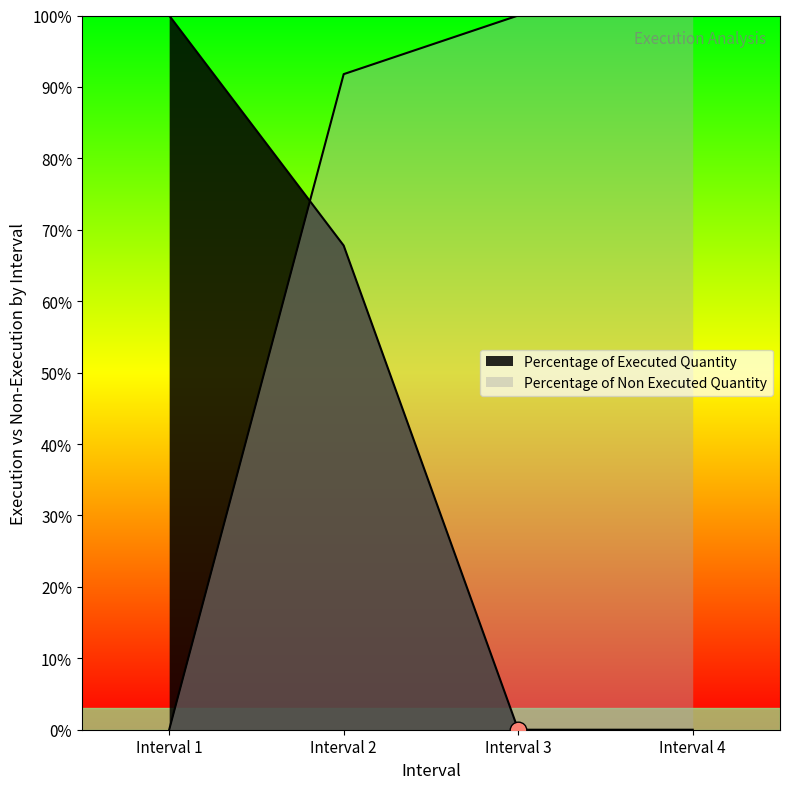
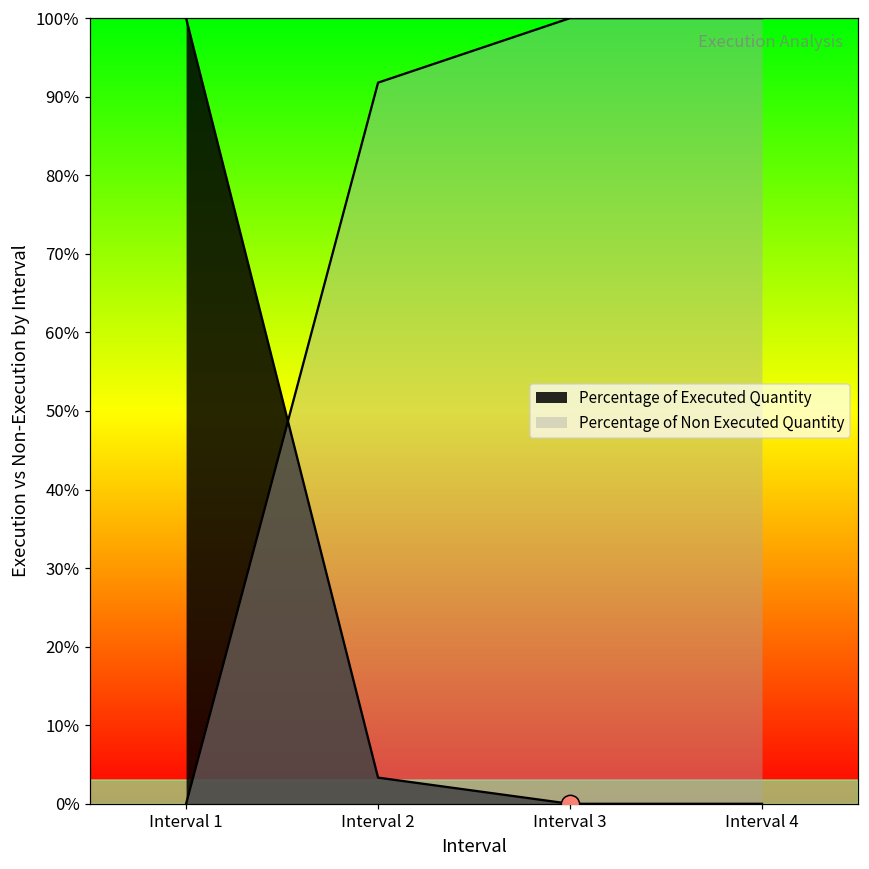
  {
    "Percentage of Executed Quantity": {
      "Interval 1": "100%",
-     "Interval 2": "68%"
+     "Interval 2": "3%"
    },
    "Percentage of Non Executed Quantity": {
      "Interval 2": "92%",
      "Interval 3": "100%",
      "Interval 4": "100%"
    }
  }
